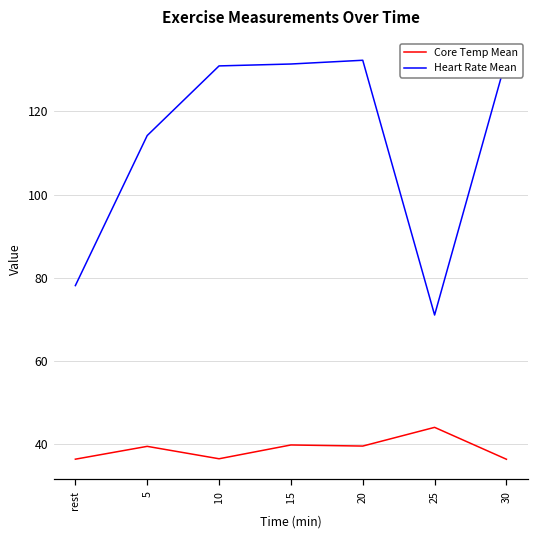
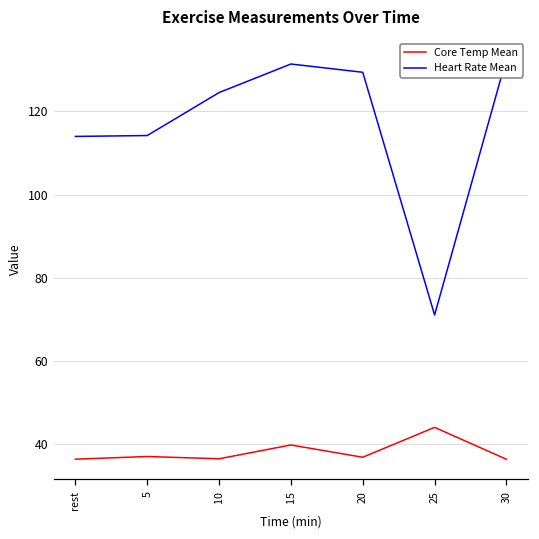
  {
    "Core Temp Mean": {
      "rest": 36,
-     "5": 40,
+     "5": 37,
      "10": 37,
      "15": 40,
-     "20": 40,
+     "20": 37,
      "25": 44,
      "30": 36
    },
    "Heart Rate Mean": {
-     "rest": 78,
+     "rest": 114,
      "5": 114,
-     "10": 131,
+     "10": 125,
      "15": 131,
-     "20": 132,
+     "20": 129,
      "25": 71
    }
  }
